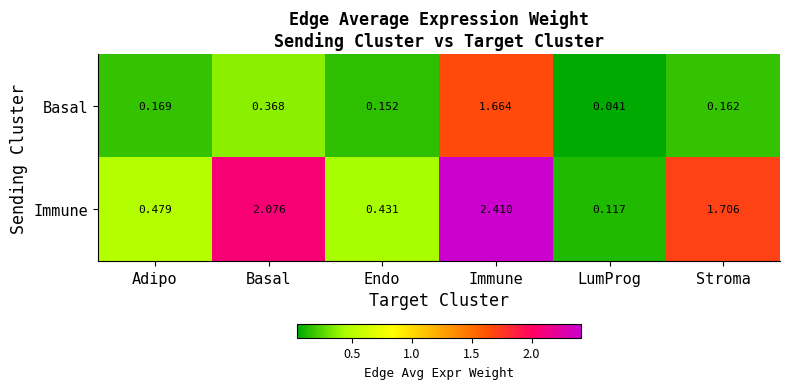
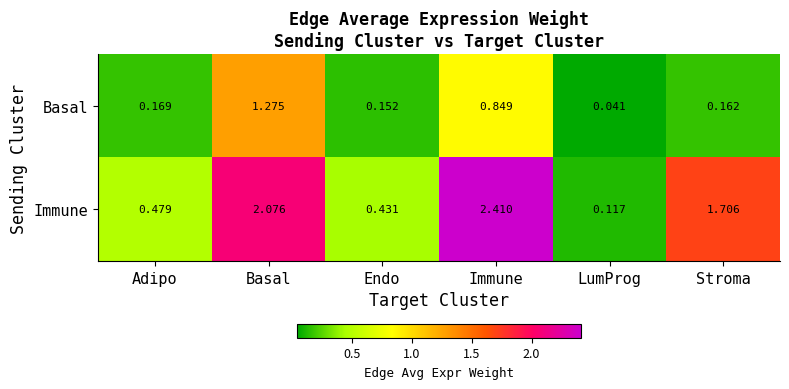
  {
    "Basal": {
      "Adipo": 0.169,
-     "Basal": 0.368,
+     "Basal": 1.275,
      "Endo": 0.152,
-     "Immune": 1.664,
+     "Immune": 0.849,
      "LumProg": 0.041,
      "Stroma": 0.162
    },
    "Immune": {
      "Adipo": 0.479,
      "Basal": 2.076,
      "Endo": 0.431,
      "Immune": 2.410,
      "LumProg": 0.117,
      "Stroma": 1.706
    }
  }
